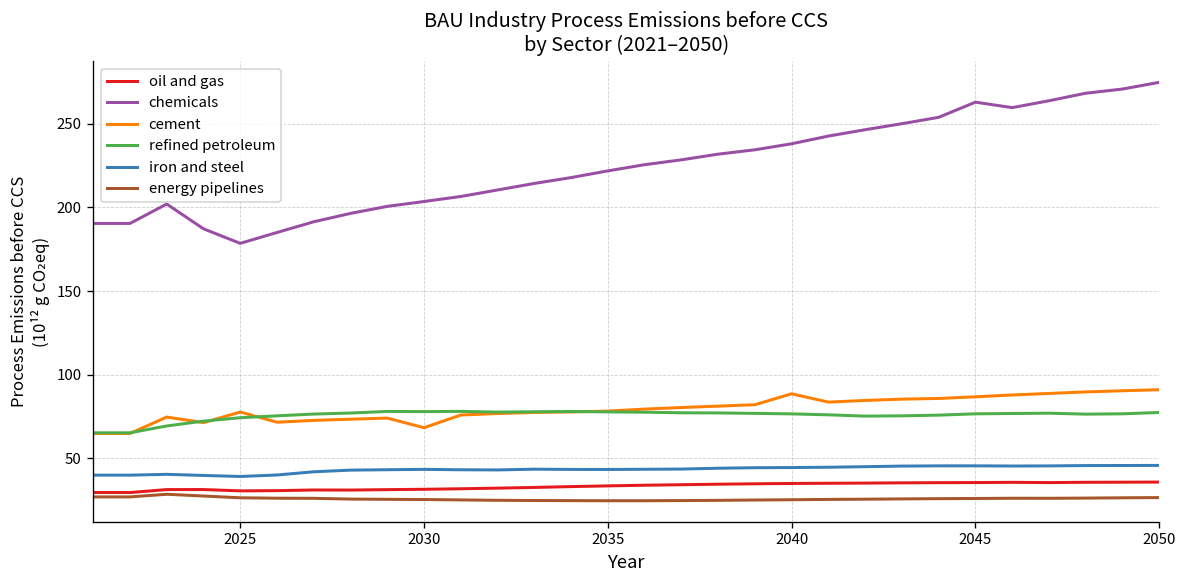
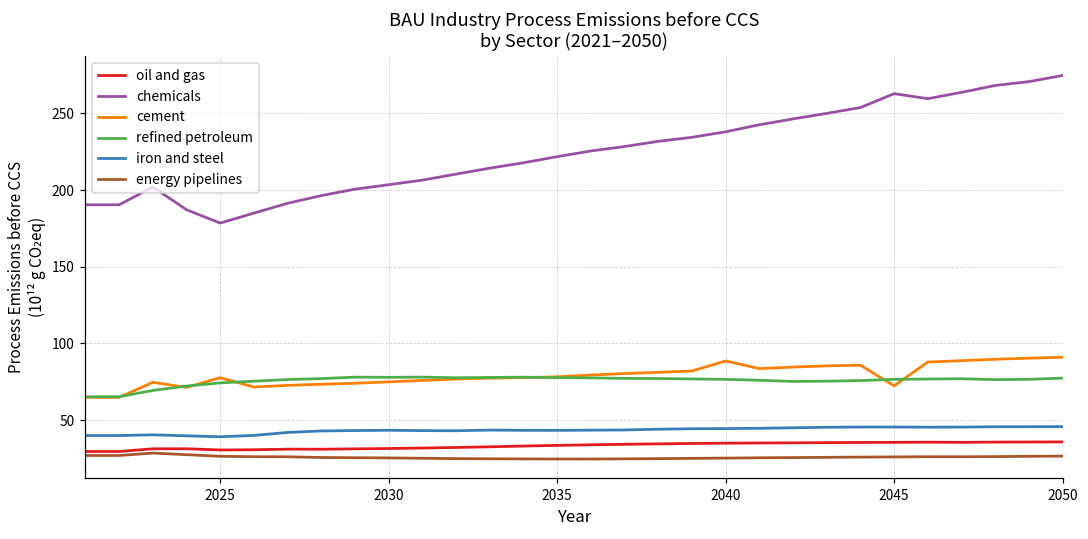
  {
    "oil and gas": {
      "2025": 31,
      "2030": 32,
      "2035": 34,
      "2040": 35,
      "2045": 36,
      "2050": 36
    },
    "chemicals": {
      "2025": 179,
      "2030": 204,
      "2035": 222,
      "2040": 238,
      "2045": 263,
      "2050": 275
    },
    "cement": {
      "2025": 78,
-     "2030": 68,
+     "2030": 75,
      "2040": 89,
-     "2045": 87,
+     "2045": 72,
      "2050": 91
    },
    "refined petroleum": {
      "2025": 74,
      "2030": 78,
      "2040": 77,
      "2045": 77,
      "2050": 77
    },
    "iron and steel": {
      "2025": 39,
      "2030": 43,
      "2035": 43,
      "2040": 45,
      "2045": 46,
      "2050": 46
    },
    "energy pipelines": {
      "2025": 26,
      "2030": 25,
      "2035": 25,
      "2040": 25,
      "2045": 26,
      "2050": 27
    }
  }
